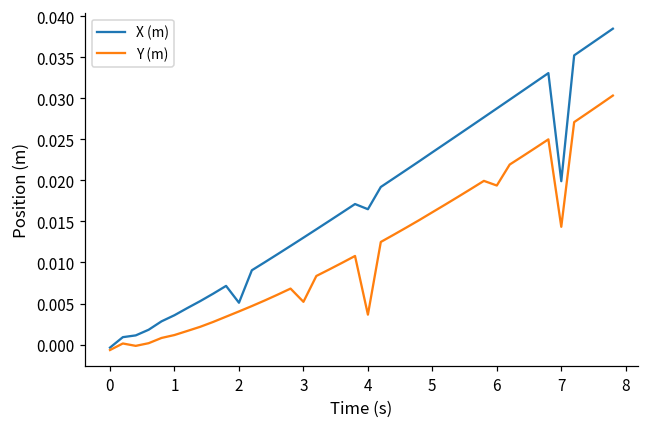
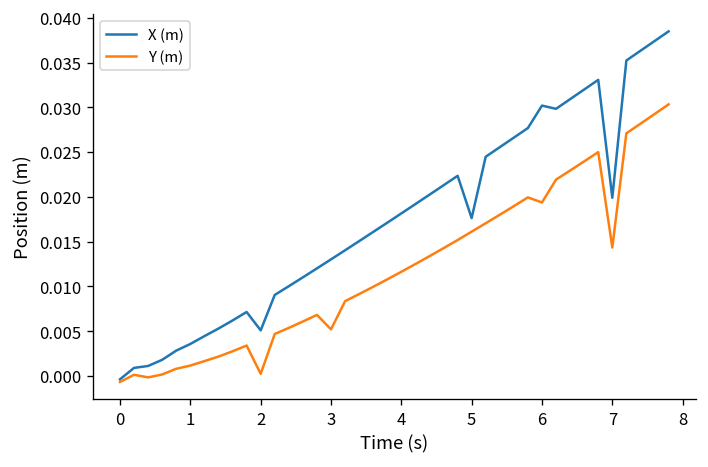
  {
    "X (m)": {
      "1": 0.004,
      "2": 0.005,
      "3": 0.013,
-     "4": 0.016,
-     "5": 0.023,
-     "6": 0.029,
+     "4": 0.018,
+     "5": 0.018,
+     "6": 0.030,
      "7": 0.020
    },
    "Y (m)": {
      "1": 0.001,
-     "2": 0.004,
+     "2": 0.000,
      "3": 0.005,
-     "4": 0.004,
+     "4": 0.012,
      "5": 0.016,
      "6": 0.019,
      "7": 0.014
    }
  }
